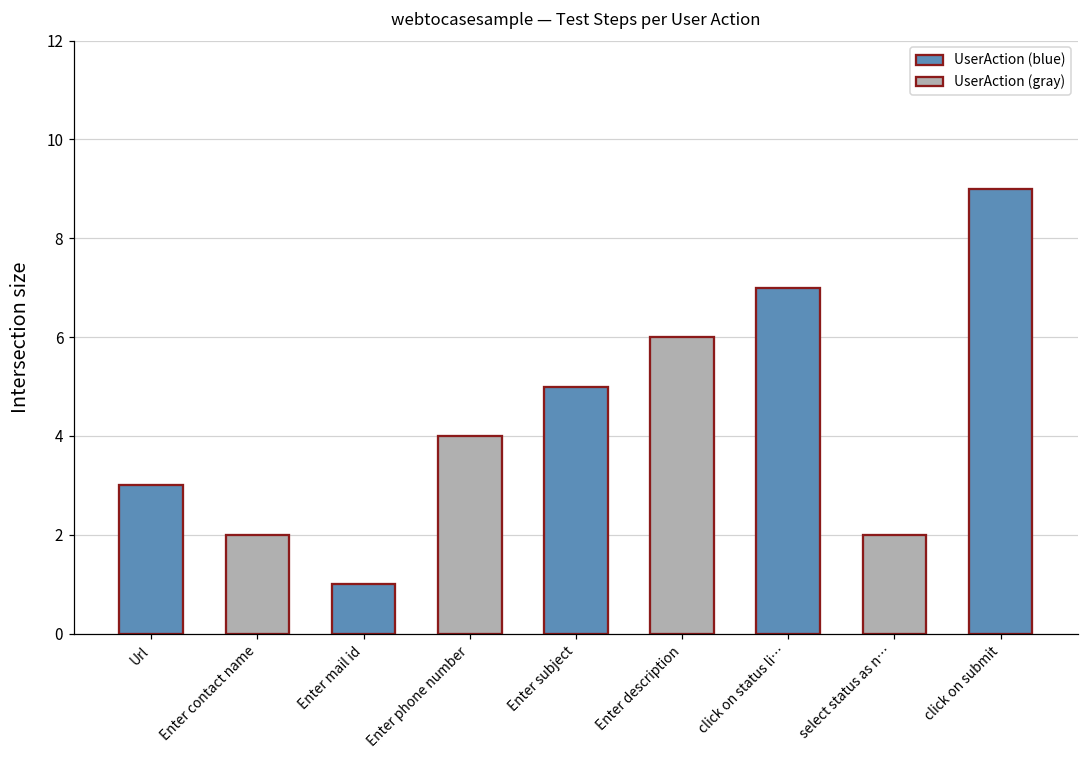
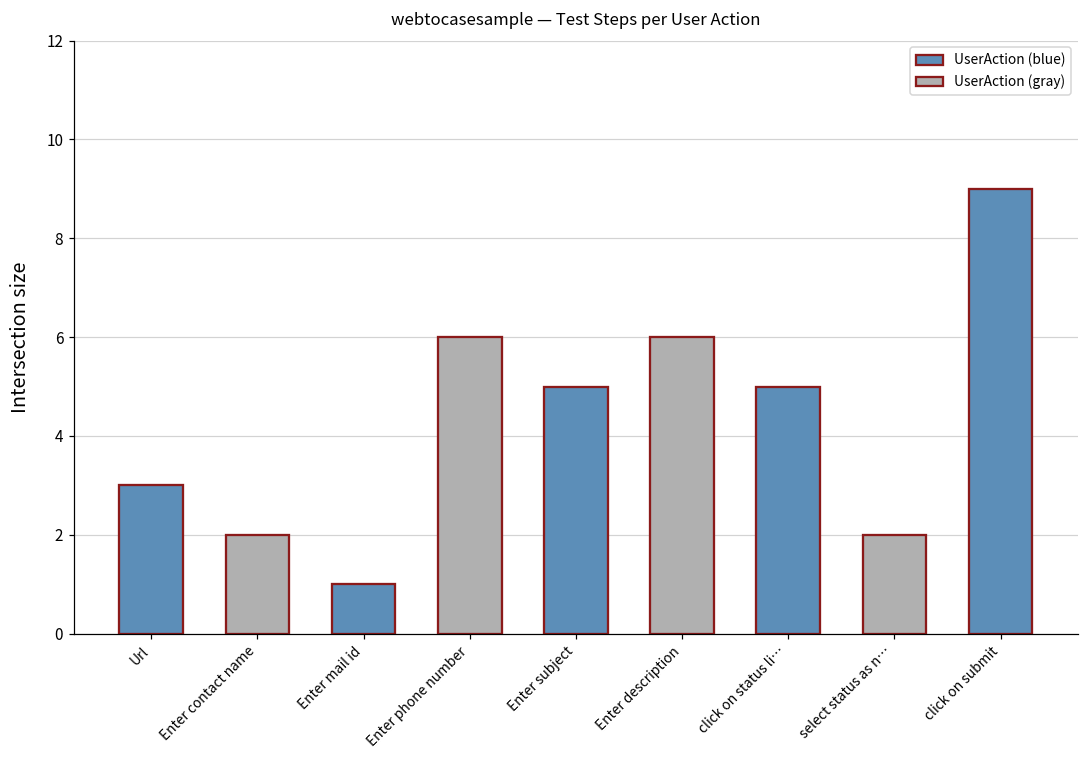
  {
    "Url": 3,
    "Enter contact name": 2,
    "Enter mail id": 1,
-   "Enter phone number": 4,
+   "Enter phone number": 6,
    "Enter subject": 5,
    "Enter description": 6,
-   "click on status li…": 7,
+   "click on status li…": 5,
    "select status as n…": 2,
    "click on submit": 9
  }
